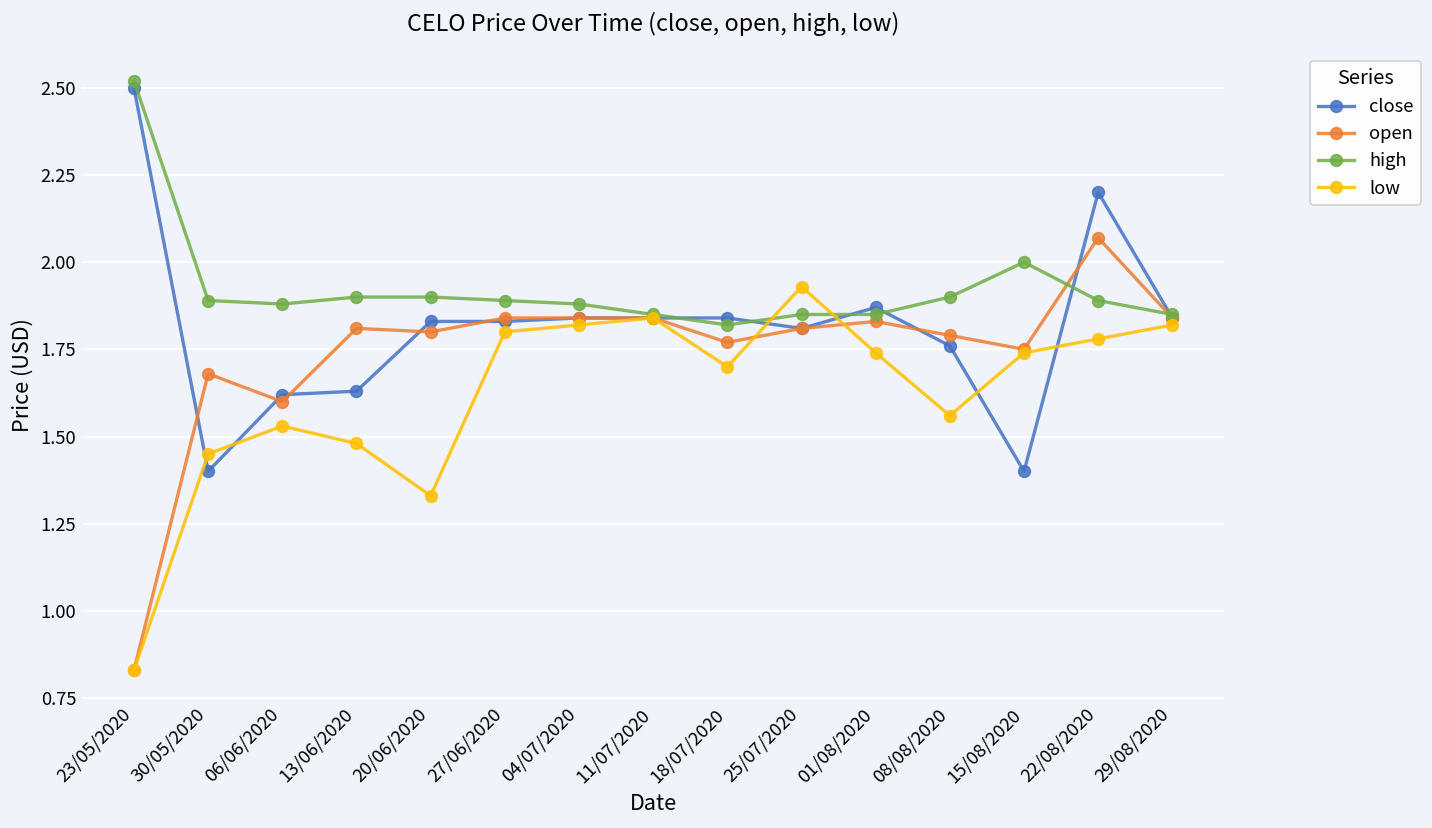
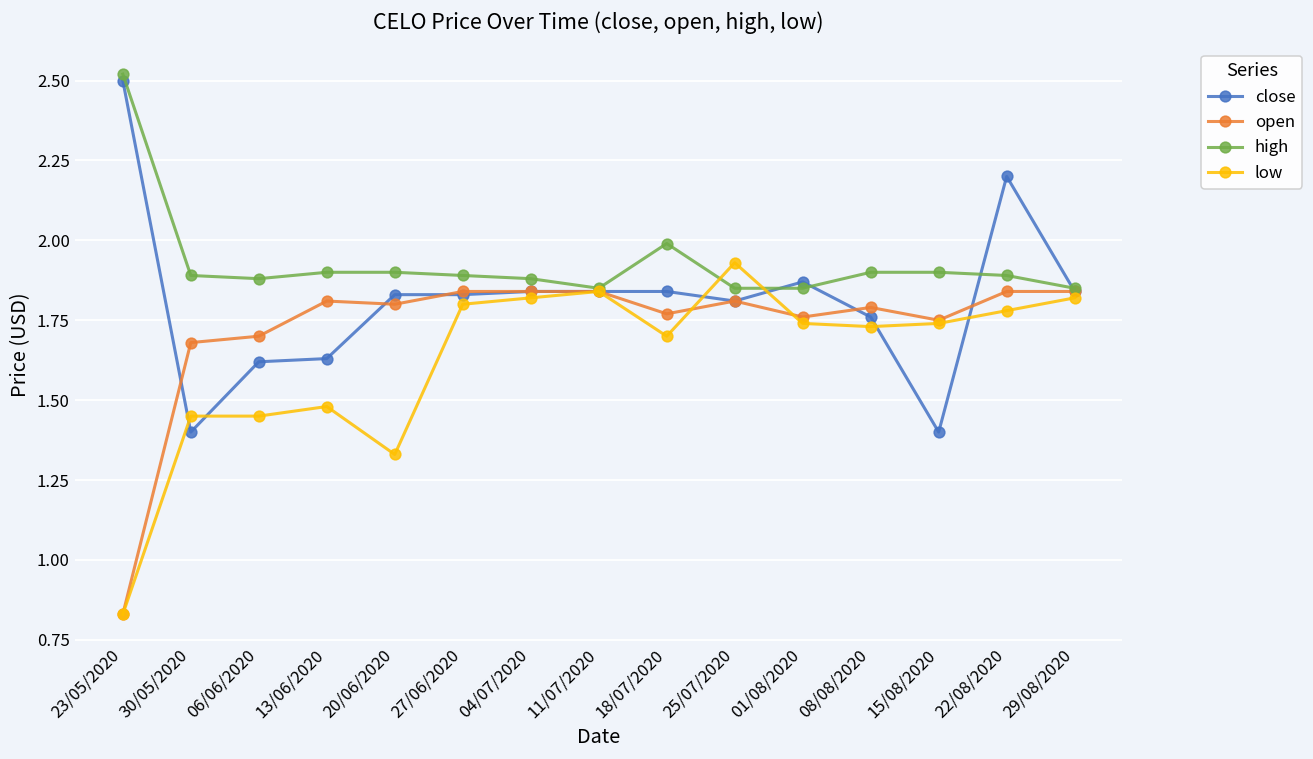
  {
    "close": {
      "23/05/2020": 2.50,
      "30/05/2020": 1.40,
      "06/06/2020": 1.62,
      "13/06/2020": 1.63,
      "20/06/2020": 1.83,
      "27/06/2020": 1.83,
      "18/07/2020": 1.84,
      "01/08/2020": 1.87,
      "08/08/2020": 1.76,
      "15/08/2020": 1.40,
      "22/08/2020": 2.20
    },
    "open": {
      "30/05/2020": 1.68,
-     "06/06/2020": 1.6,
+     "06/06/2020": 1.7,
      "13/06/2020": 1.81,
      "20/06/2020": 1.80,
      "27/06/2020": 1.84,
      "18/07/2020": 1.77,
-     "01/08/2020": 1.83,
+     "01/08/2020": 1.76,
      "08/08/2020": 1.79,
      "15/08/2020": 1.75,
-     "22/08/2020": 2.07
+     "22/08/2020": 1.84
    },
    "high": {
      "23/05/2020": 2.52,
      "30/05/2020": 1.89,
      "06/06/2020": 1.88,
      "13/06/2020": 1.90,
      "20/06/2020": 1.90,
      "27/06/2020": 1.89,
      "04/07/2020": 1.88,
      "11/07/2020": 1.85,
-     "18/07/2020": 1.82,
+     "18/07/2020": 1.99,
      "25/07/2020": 1.85,
      "01/08/2020": 1.85,
      "08/08/2020": 1.90,
-     "15/08/2020": 2.0,
+     "15/08/2020": 1.9,
      "22/08/2020": 1.89,
      "29/08/2020": 1.85
    },
    "low": {
      "30/05/2020": 1.45,
-     "06/06/2020": 1.53,
+     "06/06/2020": 1.45,
      "13/06/2020": 1.48,
      "20/06/2020": 1.33,
      "27/06/2020": 1.80,
      "04/07/2020": 1.82,
      "18/07/2020": 1.70,
      "25/07/2020": 1.93,
      "01/08/2020": 1.74,
-     "08/08/2020": 1.56,
+     "08/08/2020": 1.73,
      "15/08/2020": 1.74,
      "22/08/2020": 1.78,
      "29/08/2020": 1.82
    }
  }
